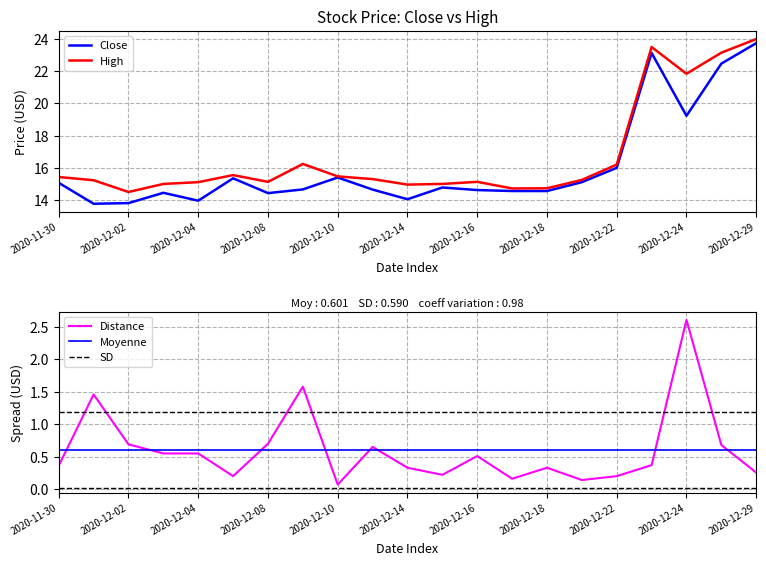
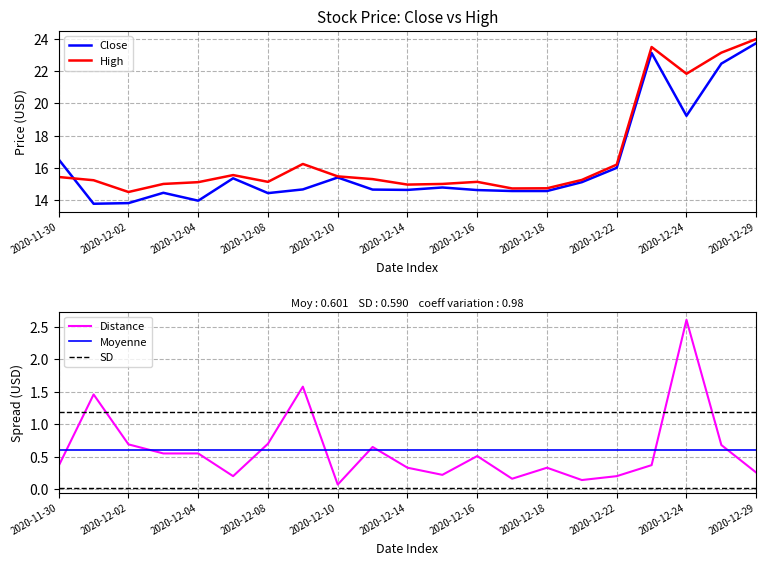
  {
    "Stock Price: Close vs High": {
      "Close": {
-       "2020-11-30": 15.1,
+       "2020-11-30": 16.5,
        "2020-12-02": 13.8,
        "2020-12-04": 14.0,
        "2020-12-08": 14.4,
-       "2020-12-14": 14.1,
+       "2020-12-14": 14.6,
        "2020-12-16": 14.6,
        "2020-12-18": 14.6,
        "2020-12-22": 16.0,
        "2020-12-24": 19.2,
        "2020-12-29": 23.7
      },
      "High": {
        "2020-11-30": 15.4,
        "2020-12-02": 14.5,
        "2020-12-04": 15.1,
        "2020-12-08": 15.1,
        "2020-12-14": 15.0,
        "2020-12-16": 15.1,
        "2020-12-18": 14.7,
        "2020-12-22": 16.2,
        "2020-12-24": 21.8,
        "2020-12-29": 24.0
      }
    },
    "Moy : 0.601 SD : 0.590 coeff variation : 0.98": {
      "2020-11-30": 0.4,
      "2020-12-02": 0.7,
      "2020-12-04": 0.6,
      "2020-12-08": 0.7,
      "2020-12-10": 0.1,
      "2020-12-14": 0.3,
      "2020-12-16": 0.5,
      "2020-12-18": 0.3,
      "2020-12-22": 0.2,
      "2020-12-24": 2.6,
      "2020-12-29": 0.3
    }
  }
